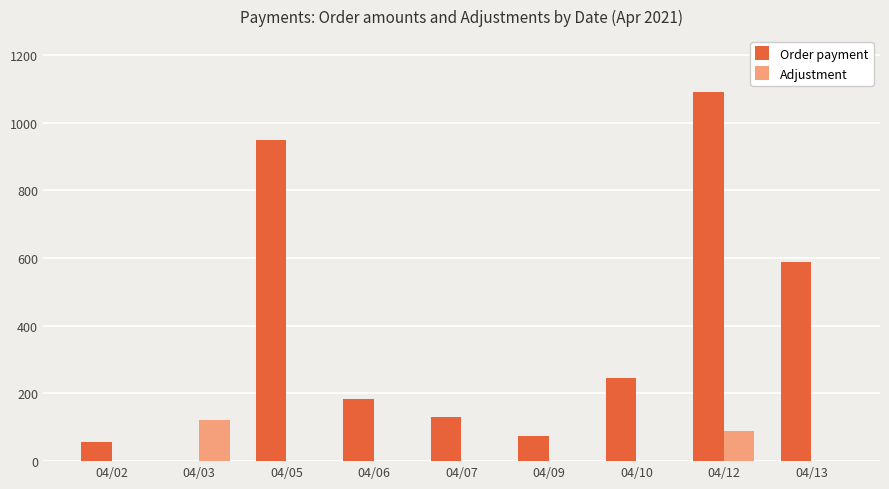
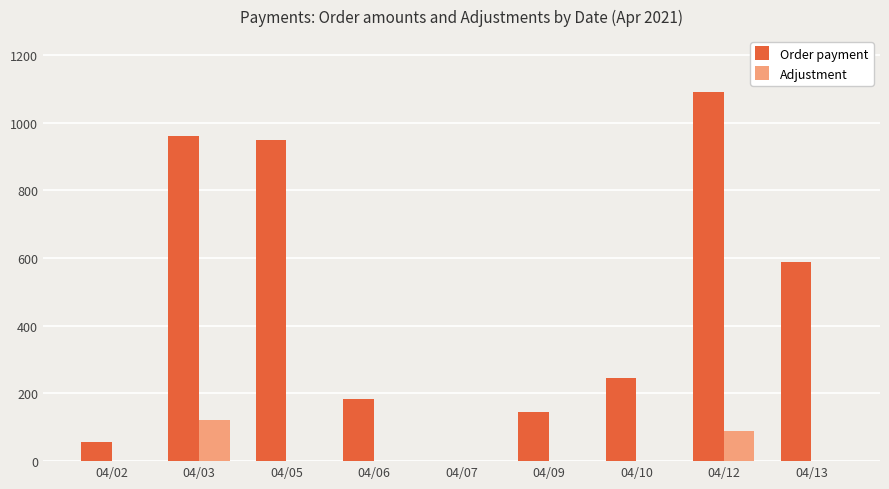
  {
    "Order payment": {
      "04/02": 60,
-     "04/03": 0,
+     "04/03": 960,
      "04/05": 950,
      "04/06": 180,
-     "04/07": 130,
-     "04/09": 80,
+     "04/07": 0,
+     "04/09": 150,
      "04/10": 250,
      "04/12": 1090,
      "04/13": 590
    },
    "Adjustment": {
      "04/02": 0,
      "04/03": 120,
      "04/05": 0,
      "04/06": 0,
      "04/07": 0,
      "04/09": 0,
      "04/10": 0,
      "04/12": 90,
      "04/13": 0
    }
  }
